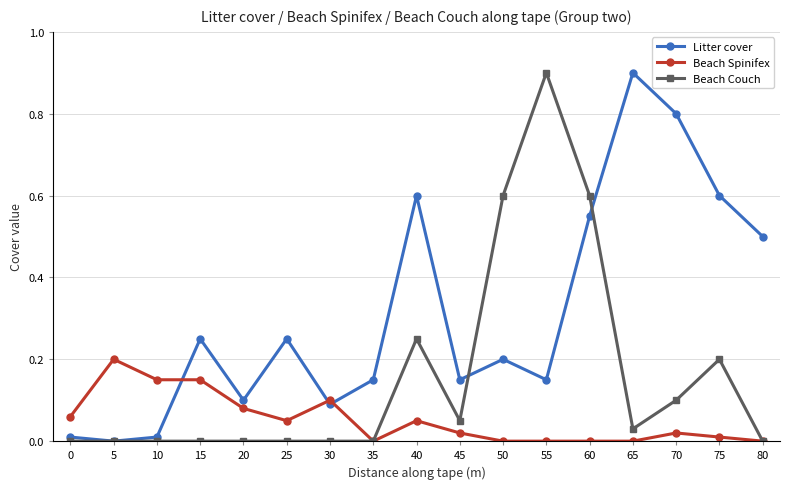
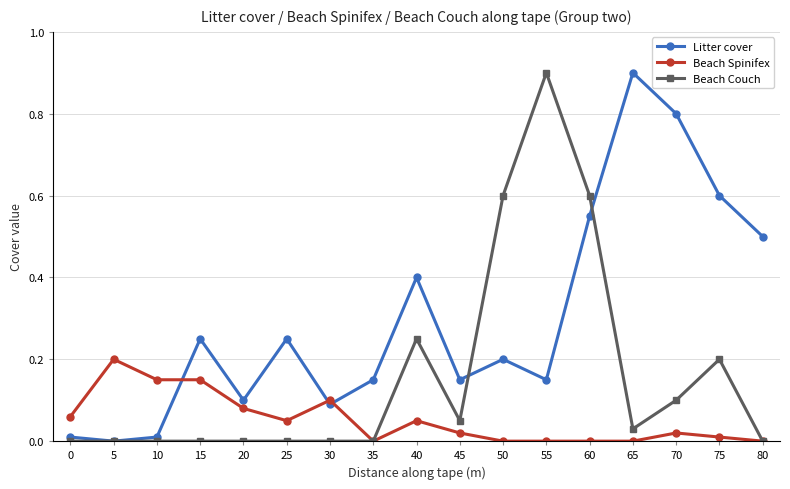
  {
    "Litter cover": {
      "0": 0.01,
      "10": 0.01,
      "15": 0.25,
      "20": 0.1,
      "25": 0.25,
      "30": 0.09,
      "35": 0.15,
-     "40": 0.6,
+     "40": 0.4,
      "45": 0.15,
      "50": 0.2,
      "55": 0.15,
      "60": 0.55,
      "65": 0.9,
      "70": 0.8,
      "75": 0.6,
      "80": 0.5
    },
    "Beach Spinifex": {
      "0": 0.06,
      "5": 0.2,
      "10": 0.15,
      "15": 0.15,
      "20": 0.08,
      "25": 0.05,
      "30": 0.1,
      "40": 0.05,
      "45": 0.02,
      "50": 0.0,
      "55": 0.0,
      "60": 0.0,
      "65": 0.0,
      "70": 0.02,
      "75": 0.01
    },
    "Beach Couch": {
      "0": 0.0,
      "10": 0.0,
      "15": 0.0,
      "20": 0.0,
      "25": 0.0,
      "30": 0.0,
      "40": 0.25,
      "45": 0.05,
      "50": 0.6,
      "55": 0.9,
      "60": 0.6,
      "65": 0.03,
      "70": 0.1,
      "75": 0.2
    }
  }
